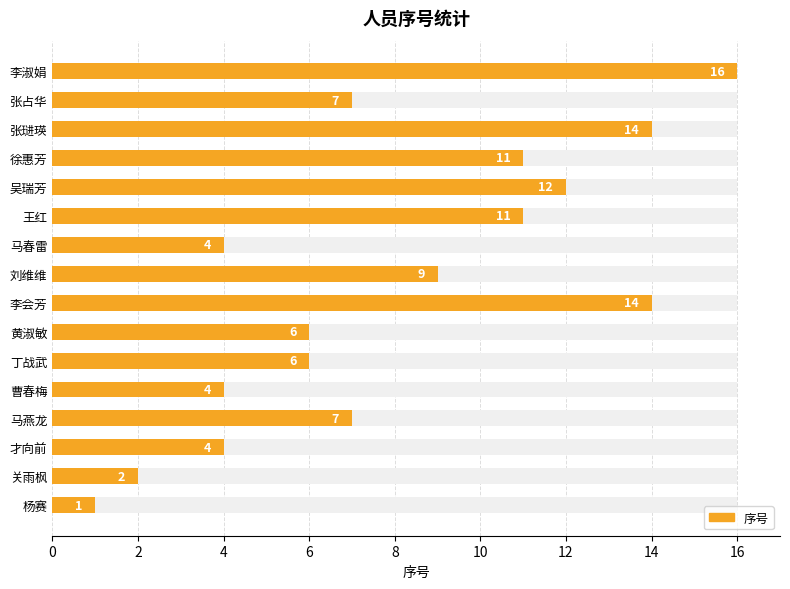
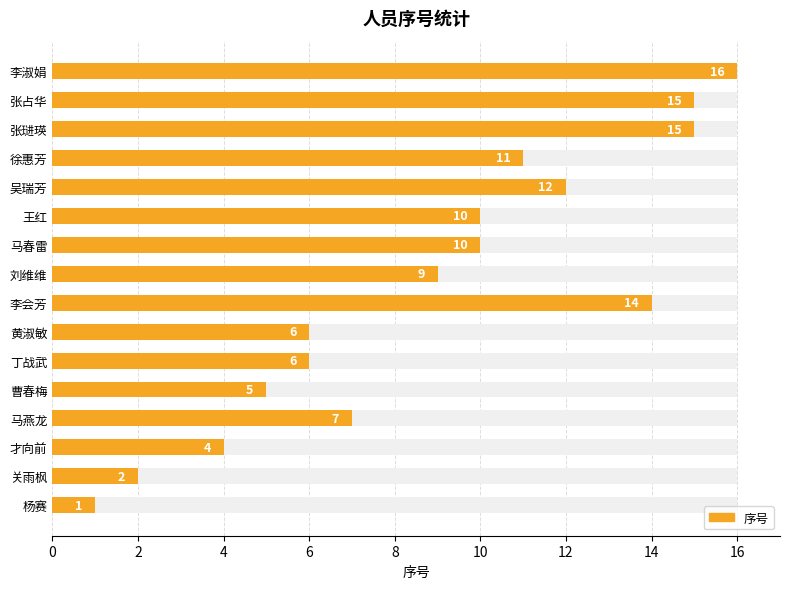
  {
    "序号": {
      "李淑娟": 16,
-     "张占华": 7,
-     "张琎瑛": 14,
-     "王红": 11,
-     "马春雷": 4,
-     "曹春梅": 4
+     "张占华": 15,
+     "张琎瑛": 15,
+     "王红": 10,
+     "马春雷": 10,
+     "曹春梅": 5
    }
  }
